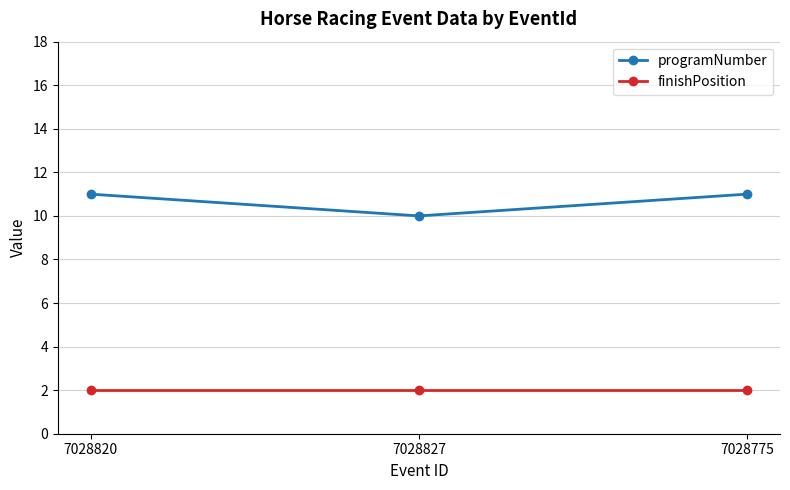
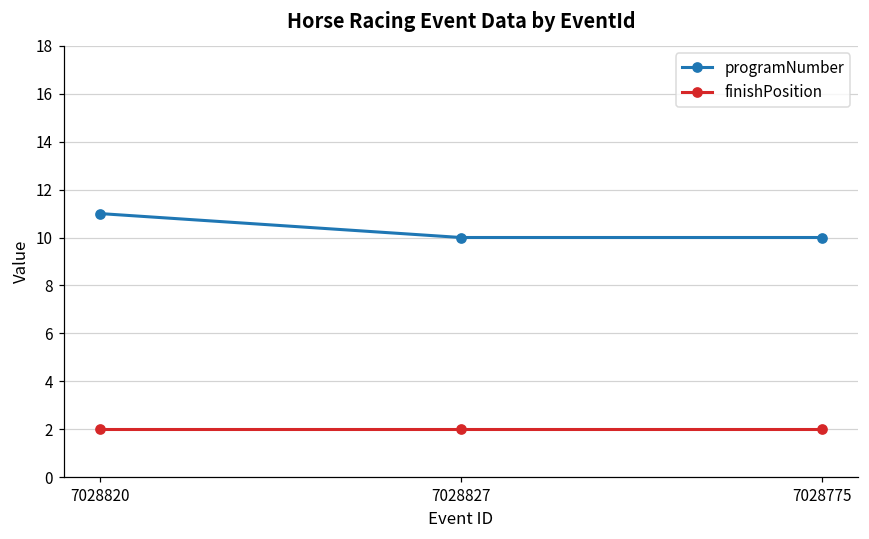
  {
    "programNumber": {
      "7028820": 11,
      "7028827": 10,
-     "7028775": 11
+     "7028775": 10
    },
    "finishPosition": {
      "7028820": 2,
      "7028827": 2,
      "7028775": 2
    }
  }
